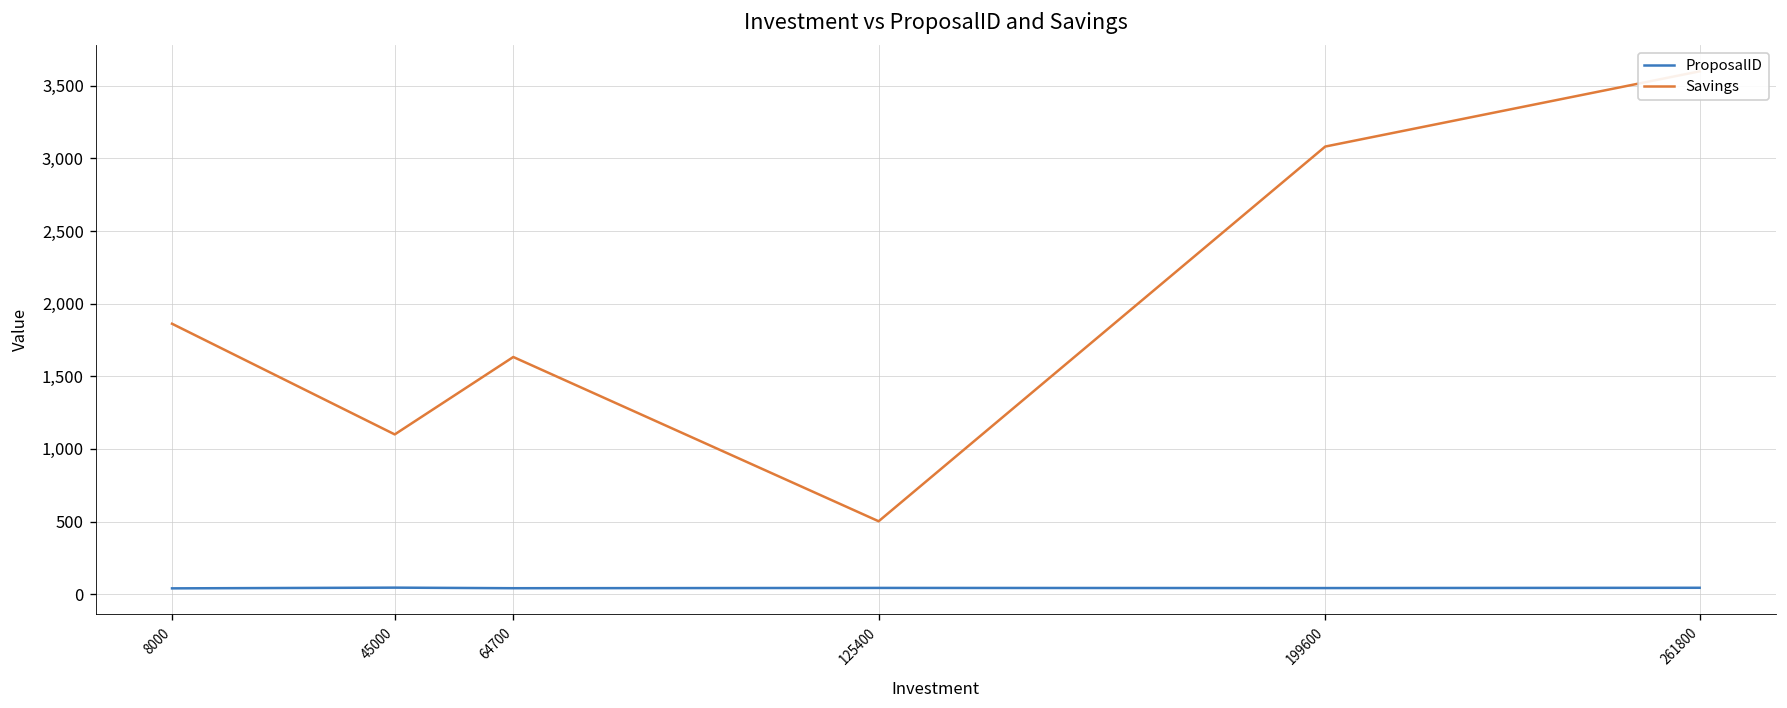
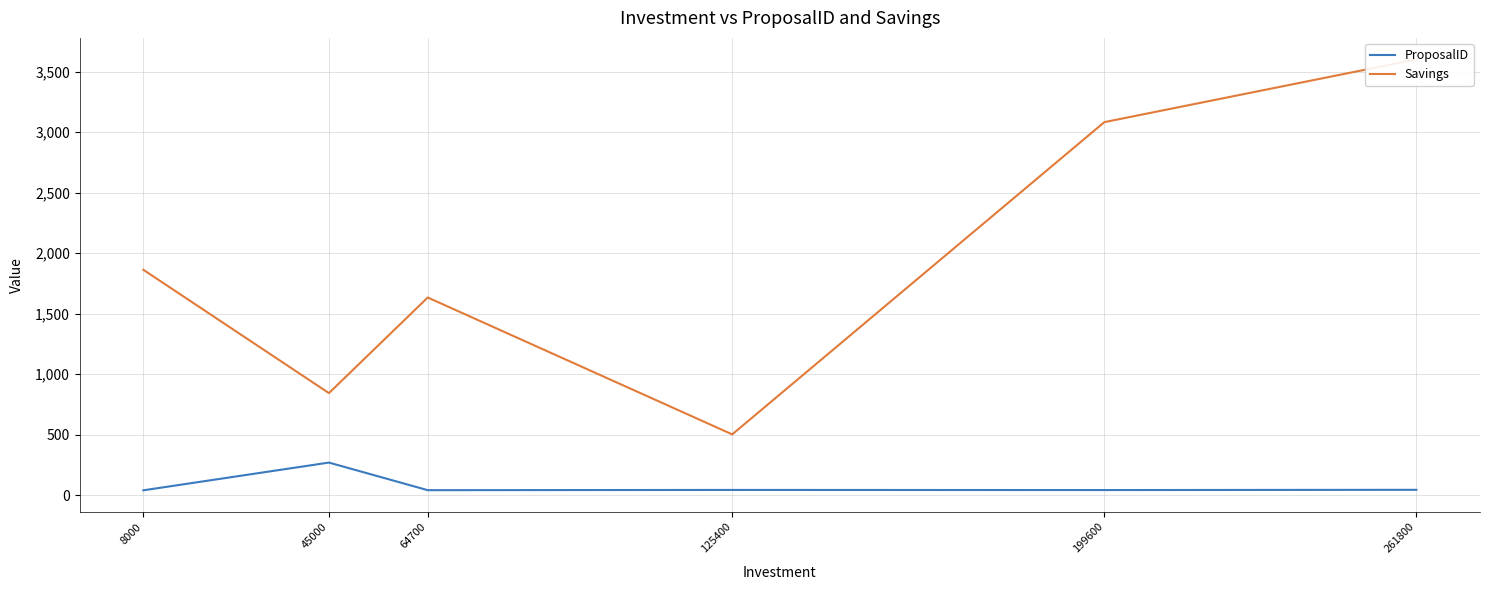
  {
    "ProposalID": {
      "8000": "40",
-     "45000": "50",
+     "45000": "270",
      "64700": "40",
      "125400": "40",
      "199600": "40",
      "261800": "40"
    },
    "Savings": {
      "8000": "1,860",
-     "45000": "1,100",
+     "45000": "840",
      "64700": "1,630",
      "125400": "500",
      "199600": "3,080"
    }
  }
